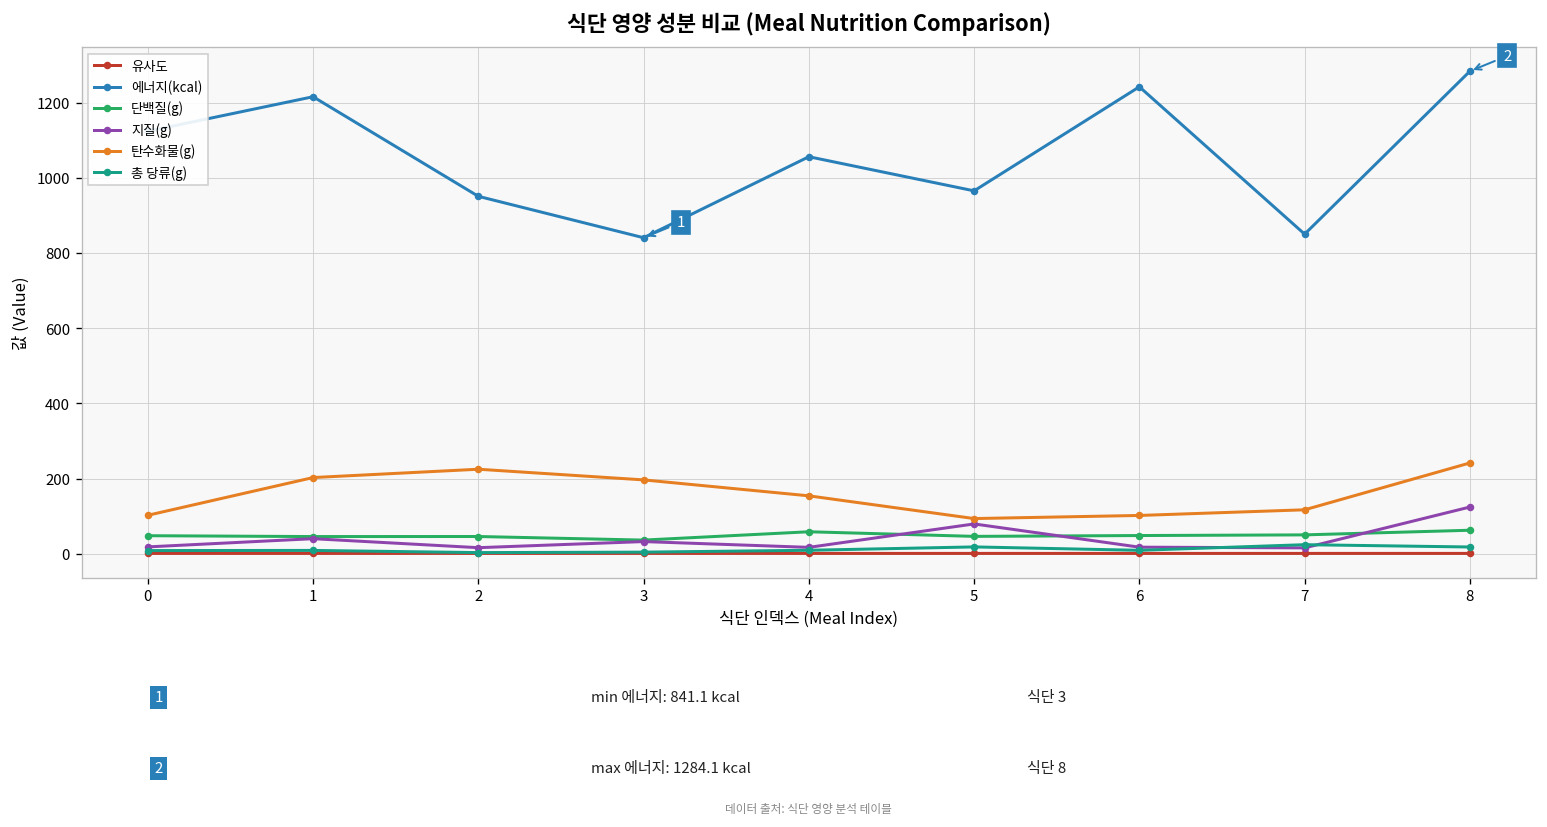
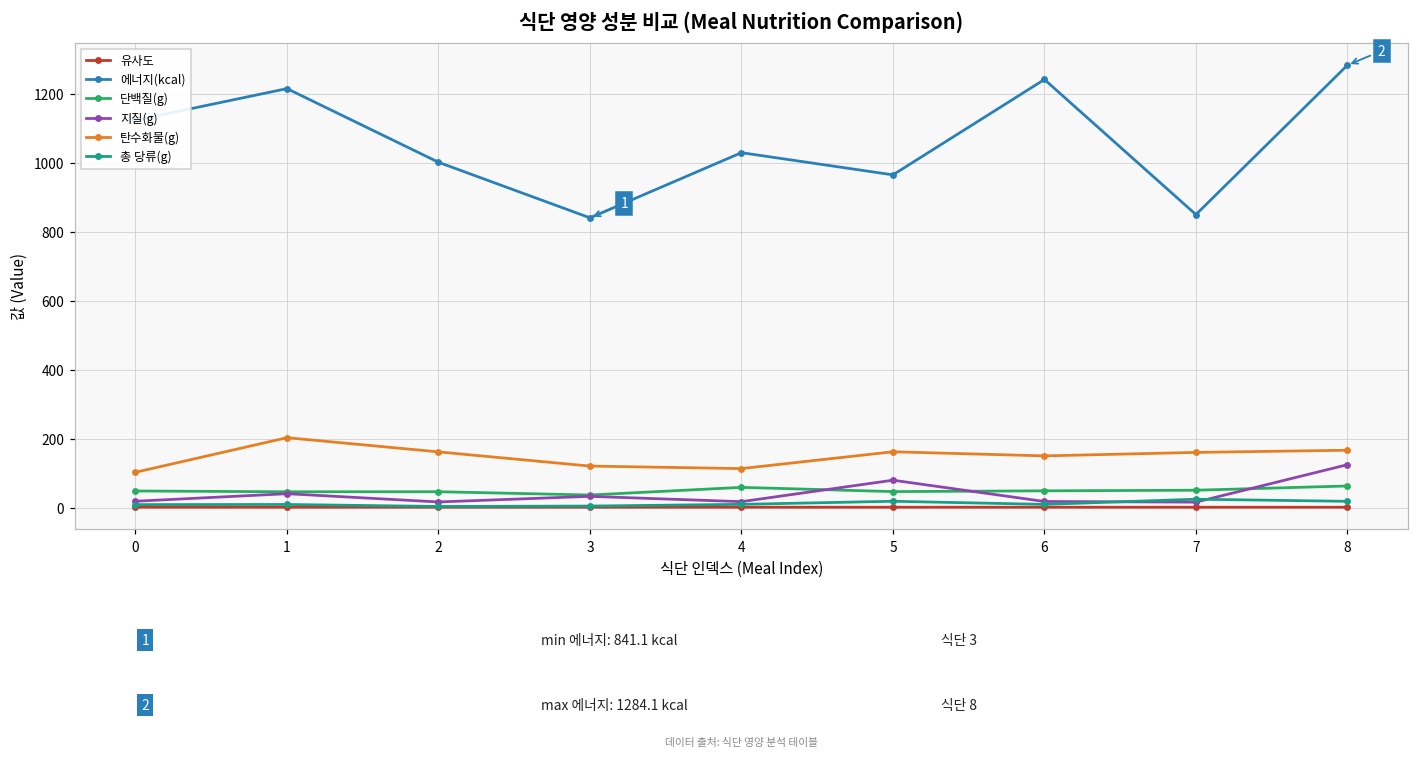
  {
    "유사도": {
      "4": 0,
      "5": 0,
      "6": 0,
      "7": 0,
      "8": 0
    },
    "에너지(kcal)": {
      "1": 1220,
-     "2": 950,
-     "4": 1060,
+     "2": 1000,
+     "4": 1030,
      "5": 970,
      "6": 1240,
      "7": 850
    },
    "지질(g)": {
      "0": 20,
      "2": 20,
      "5": 80,
      "6": 20,
      "7": 20,
      "8": 120
    },
    "탄수화물(g)": {
      "0": 100,
      "1": 200,
-     "2": 230,
-     "3": 200,
-     "4": 150,
-     "5": 90,
-     "6": 100,
-     "7": 120,
-     "8": 240
+     "2": 160,
+     "3": 120,
+     "4": 110,
+     "5": 160,
+     "6": 150,
+     "7": 160,
+     "8": 170
    }
  }
